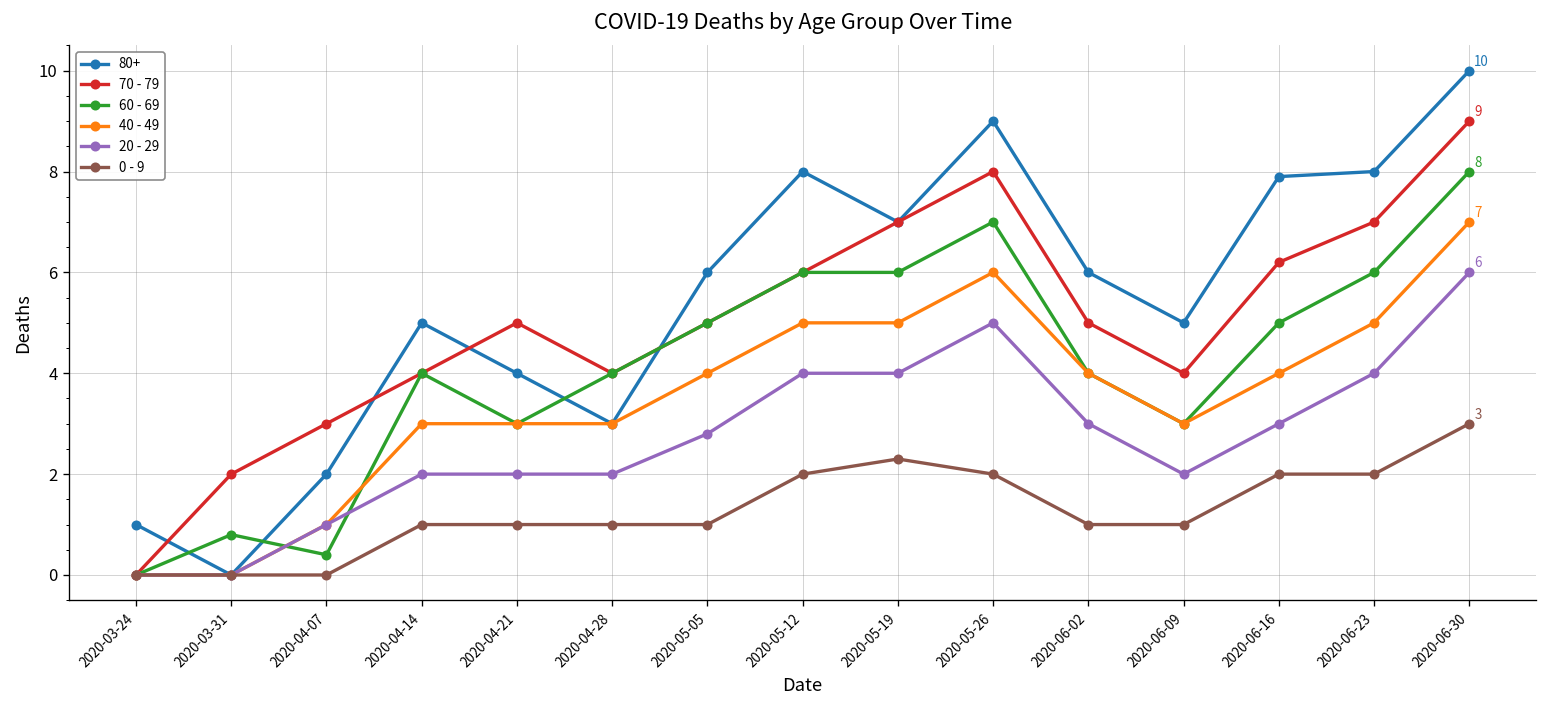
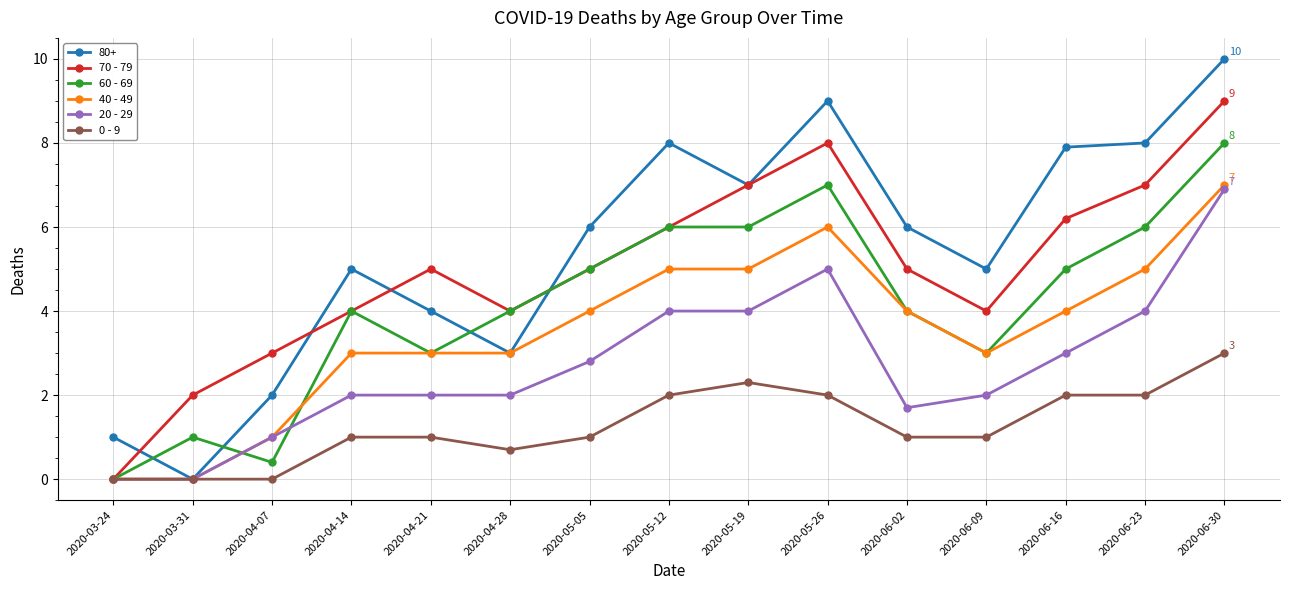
  {
    "80+": {
      "2020-06-30": 10
    },
    "70 - 79": {
      "2020-06-30": 9
    },
    "60 - 69": {
-     "2020-03-31": 0.8,
+     "2020-03-31": 1.0,
      "2020-04-07": 0.4,
      "2020-05-19": 6.0,
      "2020-05-26": 7.0,
      "2020-06-16": 5.0,
      "2020-06-23": 6.0
    },
    "40 - 49": {
      "2020-06-30": 7
    },
    "20 - 29": {
-     "2020-06-02": 3.0,
-     "2020-06-30": 6
+     "2020-06-02": 1.7,
+     "2020-06-30": 7
    },
    "0 - 9": {
      "2020-04-07": 0.0,
      "2020-04-14": 1.0,
      "2020-04-21": 1.0,
-     "2020-04-28": 1.0,
+     "2020-04-28": 0.7,
      "2020-05-05": 1.0,
      "2020-05-12": 2.0,
      "2020-05-19": 2.3,
      "2020-05-26": 2.0,
      "2020-06-02": 1.0,
      "2020-06-09": 1.0,
      "2020-06-16": 2.0,
      "2020-06-23": 2.0
    }
  }
